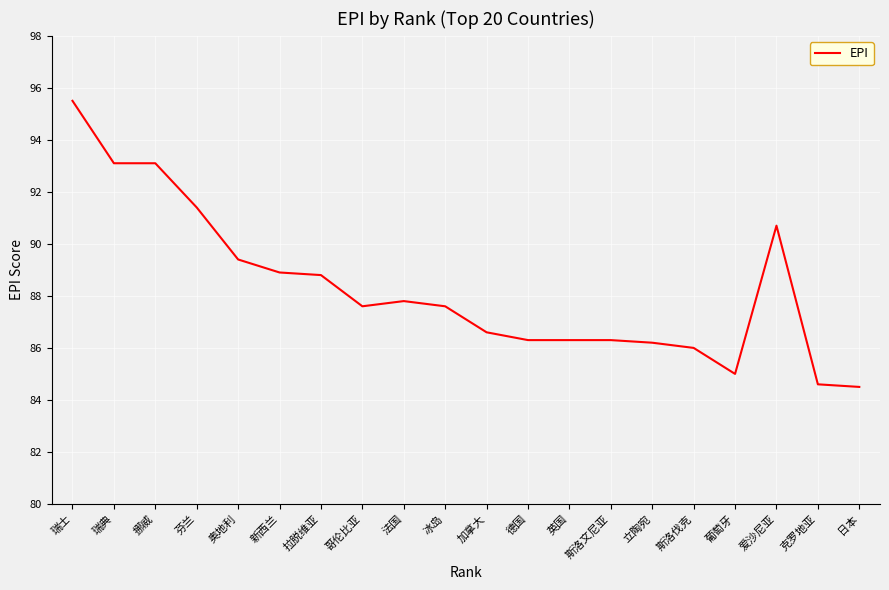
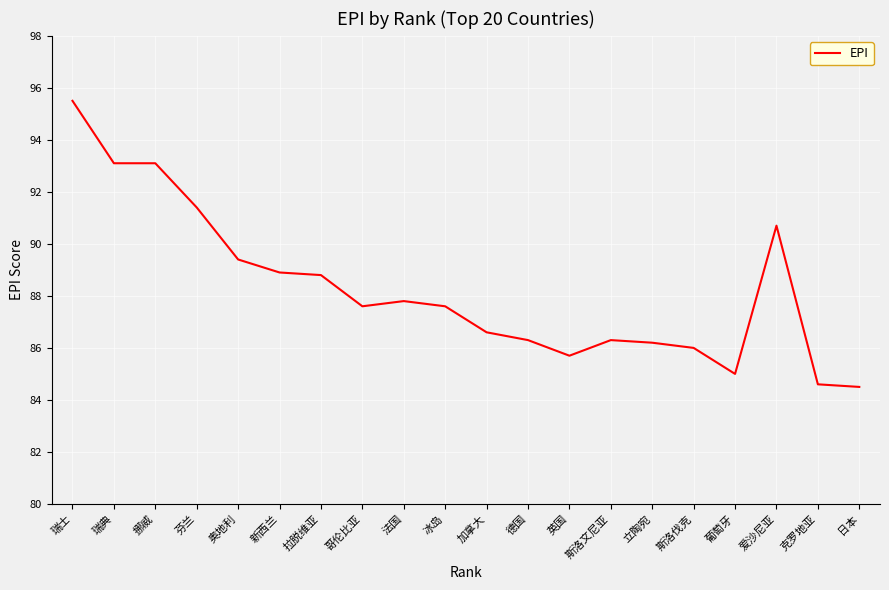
  {
    "瑞士": 95.5,
    "瑞典": 93.1,
    "挪威": 93.1,
    "芬兰": 91.4,
    "奥地利": 89.4,
    "新西兰": 88.9,
    "拉脱维亚": 88.8,
    "哥伦比亚": 87.6,
    "法国": 87.8,
    "冰岛": 87.6,
    "加拿大": 86.6,
    "德国": 86.3,
-   "英国": 86.3,
+   "英国": 85.7,
    "斯洛文尼亚": 86.3,
    "立陶宛": 86.2,
    "斯洛伐克": 86.0,
    "葡萄牙": 85.0,
    "爱沙尼亚": 90.7,
    "克罗地亚": 84.6,
    "日本": 84.5
  }
